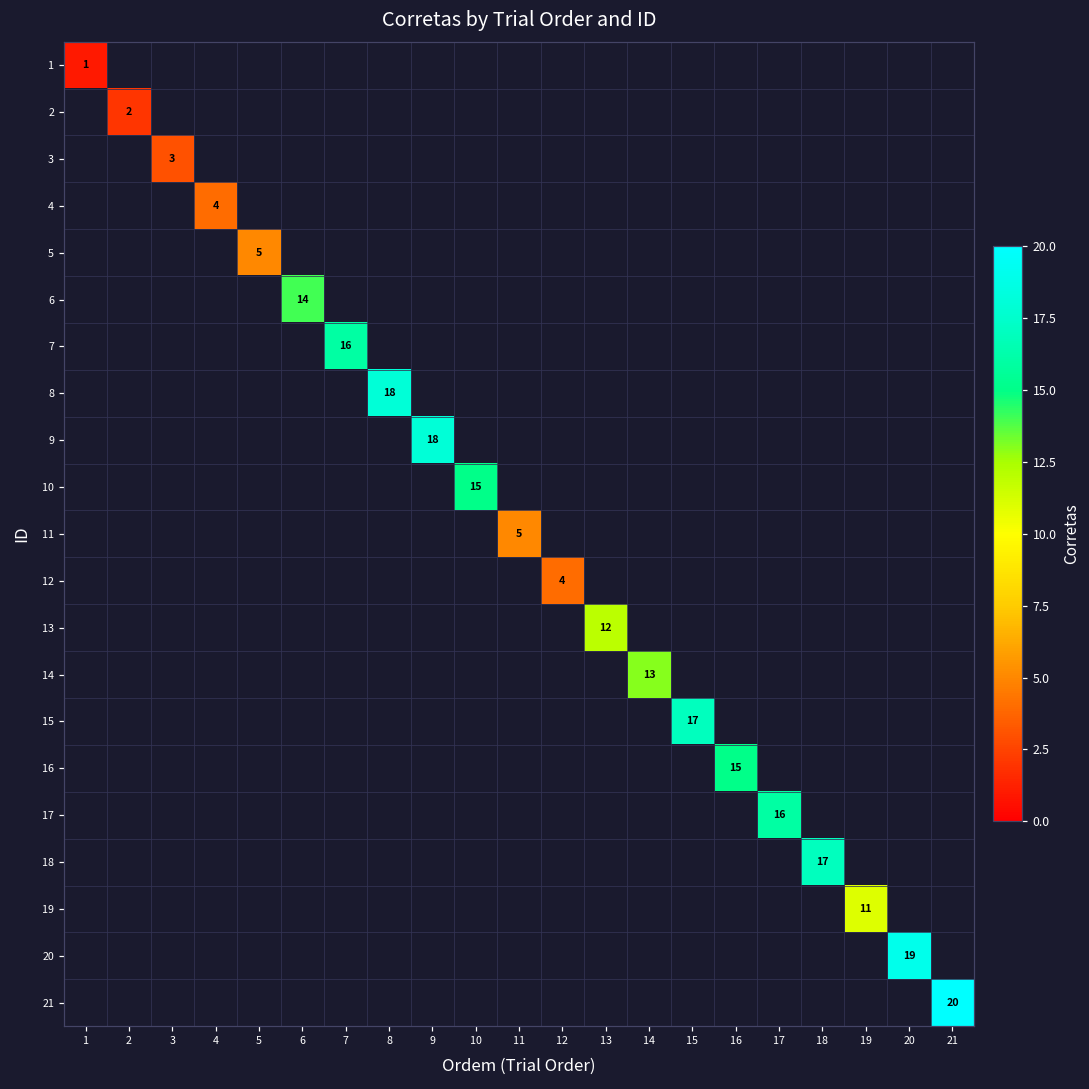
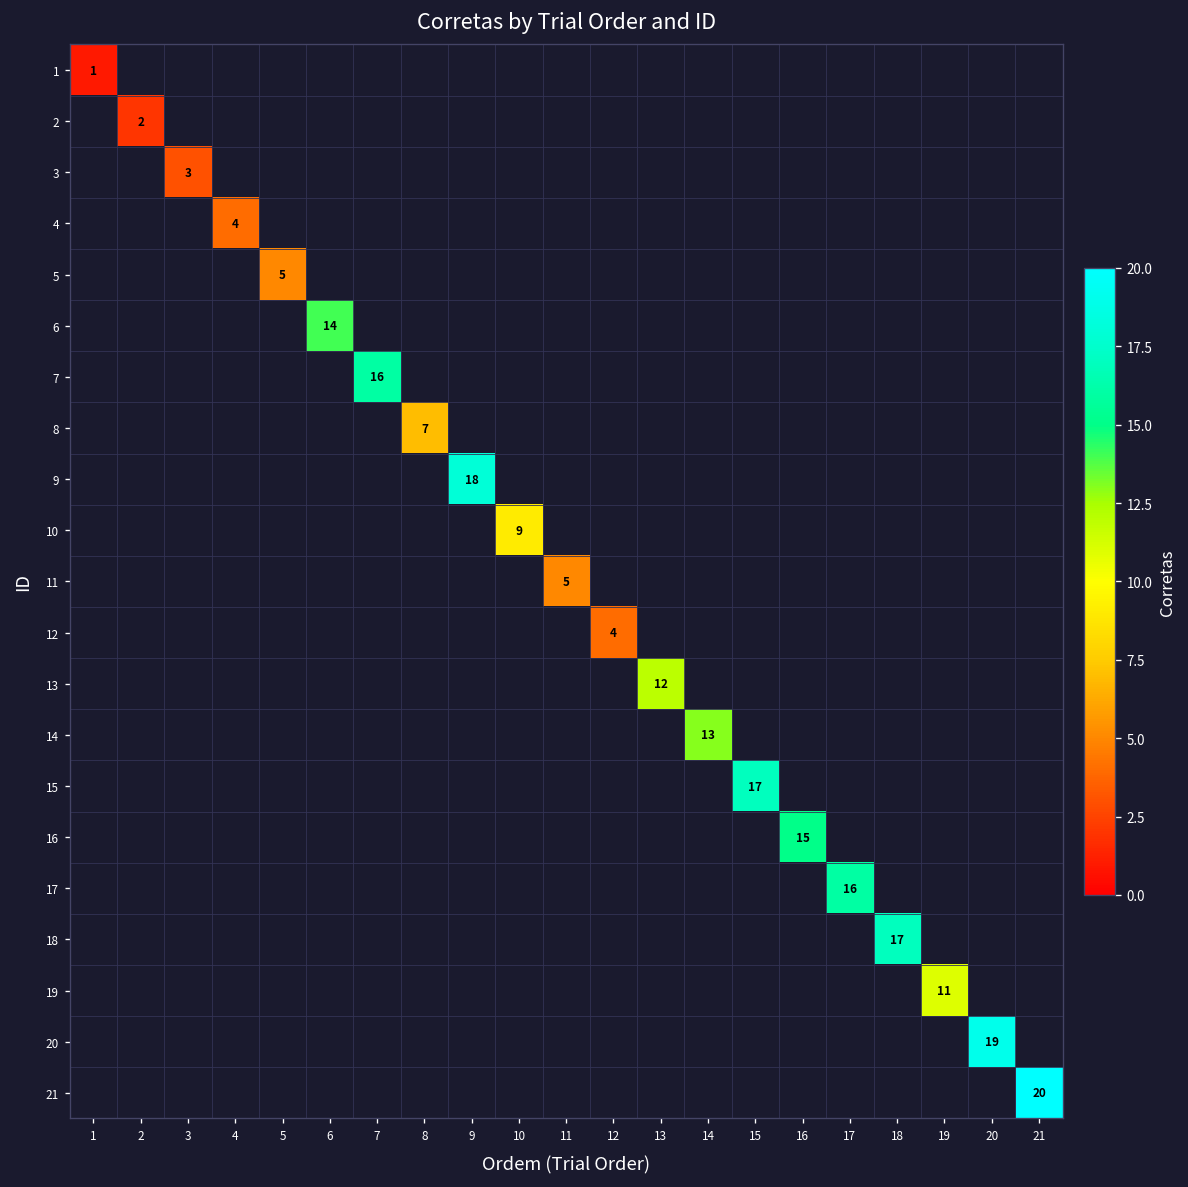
  {
    "1": {
      "1": 1
    },
    "2": {
      "2": 2
    },
    "3": {
      "3": 3
    },
    "4": {
      "4": 4
    },
    "5": {
      "5": 5
    },
    "6": {
      "6": 14
    },
    "7": {
      "7": 16
    },
    "8": {
-     "8": 18
+     "8": 7
    },
    "9": {
      "9": 18
    },
    "10": {
-     "10": 15
+     "10": 9
    },
    "11": {
      "11": 5
    },
    "12": {
      "12": 4
    },
    "13": {
      "13": 12
    },
    "14": {
      "14": 13
    },
    "15": {
      "15": 17
    },
    "16": {
      "16": 15
    },
    "17": {
      "17": 16
    },
    "18": {
      "18": 17
    },
    "19": {
      "19": 11
    },
    "20": {
      "20": 19
    },
    "21": {
      "21": 20
    }
  }
